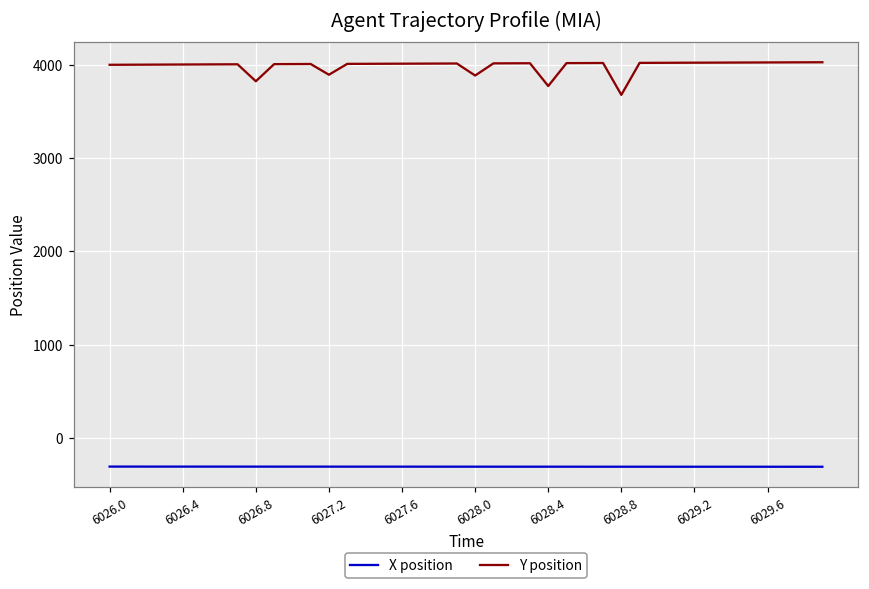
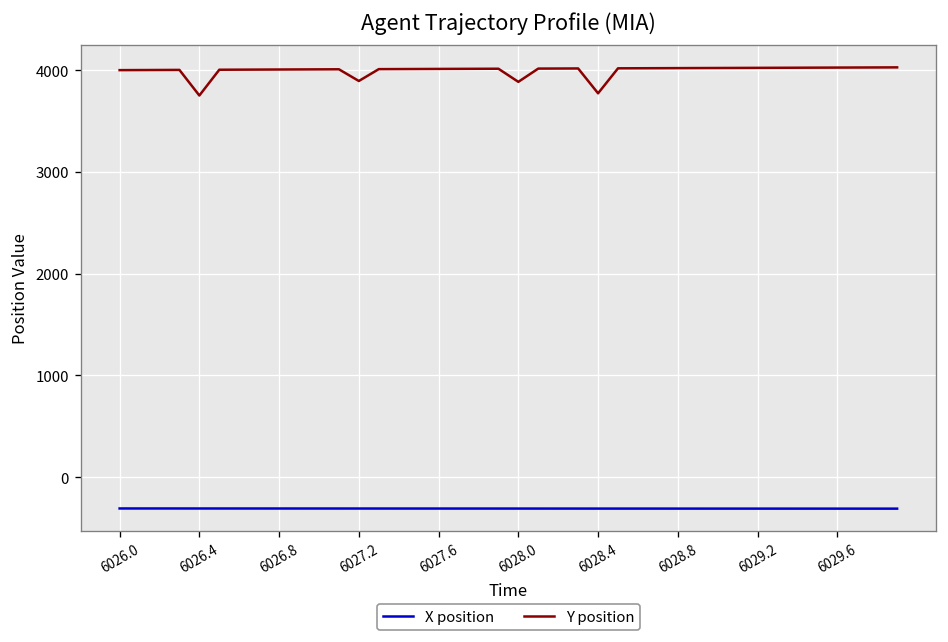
  {
    "X position": {
      "6026.0": -300,
      "6026.4": -300,
      "6026.8": -300,
      "6027.2": -300,
      "6027.6": -300,
      "6028.0": -300,
      "6028.4": -300,
      "6028.8": -300,
      "6029.2": -300,
      "6029.6": -300
    },
    "Y position": {
      "6026.0": 4000,
-     "6026.4": 4000,
-     "6026.8": 3800,
+     "6026.4": 3800,
+     "6026.8": 4000,
      "6027.2": 3900,
      "6027.6": 4000,
      "6028.0": 3900,
      "6028.4": 3800,
-     "6028.8": 3700,
+     "6028.8": 4000,
      "6029.2": 4000,
      "6029.6": 4000
    }
  }
